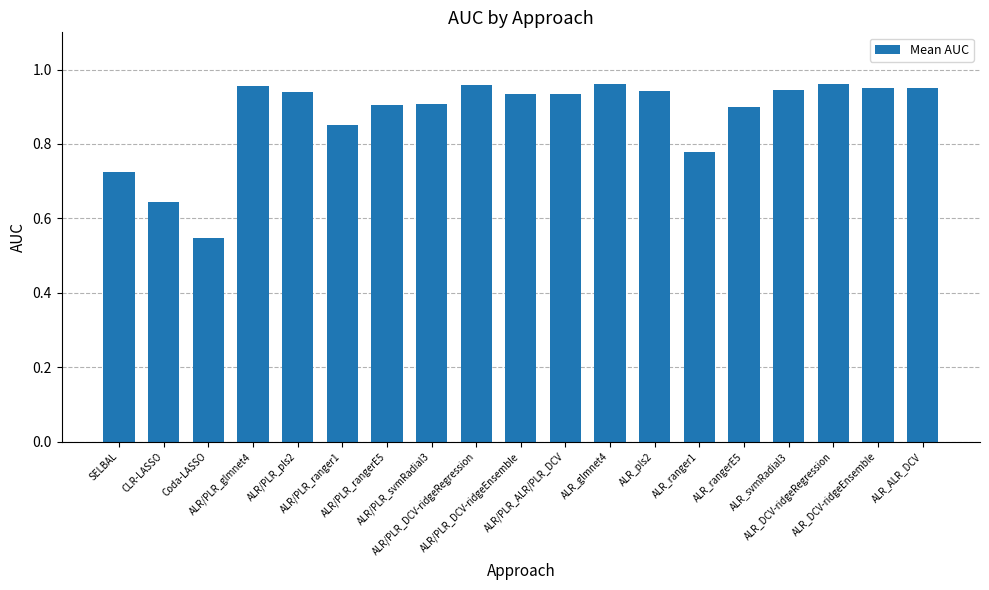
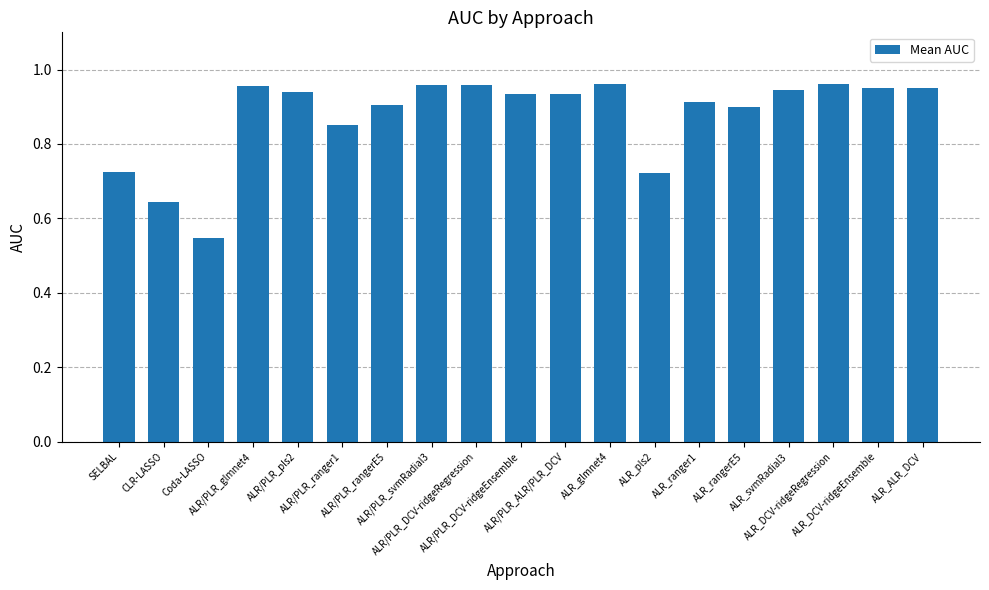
  {
    "SELBAL": 0.73,
    "CLR-LASSO": 0.65,
    "Coda-LASSO": 0.55,
    "ALR/PLR_glmnet4": 0.96,
    "ALR/PLR_pls2": 0.94,
    "ALR/PLR_ranger1": 0.85,
    "ALR/PLR_rangerE5": 0.90,
-   "ALR/PLR_svmRadial3": 0.91,
+   "ALR/PLR_svmRadial3": 0.96,
    "ALR/PLR_DCV-ridgeRegression": 0.96,
    "ALR/PLR_DCV-ridgeEnsemble": 0.93,
    "ALR/PLR_ALR/PLR_DCV": 0.94,
    "ALR_glmnet4": 0.96,
-   "ALR_pls2": 0.94,
-   "ALR_ranger1": 0.78,
+   "ALR_pls2": 0.72,
+   "ALR_ranger1": 0.91,
    "ALR_rangerE5": 0.90,
    "ALR_svmRadial3": 0.95,
    "ALR_DCV-ridgeRegression": 0.96,
    "ALR_DCV-ridgeEnsemble": 0.95,
    "ALR_ALR_DCV": 0.95
  }
